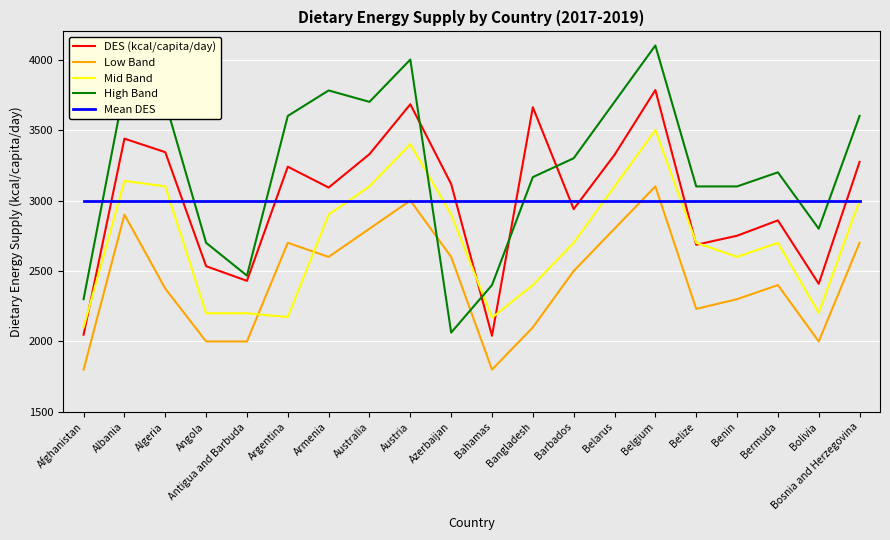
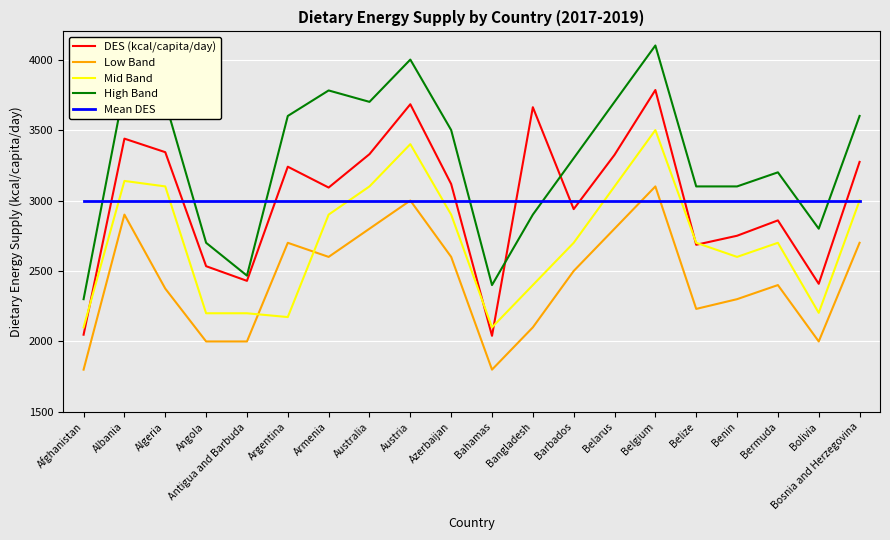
  {
    "DES (kcal/capita/day)": {
      "Afghanistan": 2050,
      "Albania": 3440,
      "Algeria": 3340,
      "Angola": 2530,
      "Antigua and Barbuda": 2430,
      "Argentina": 3240,
      "Armenia": 3090,
      "Australia": 3330,
      "Austria": 3680,
      "Azerbaijan": 3120,
      "Bahamas": 2040,
      "Bangladesh": 3660,
      "Barbados": 2940,
      "Belarus": 3320,
      "Belgium": 3780,
      "Benin": 2750,
      "Bermuda": 2860,
      "Bolivia": 2410,
      "Bosnia and Herzegovina": 3270
    },
    "Low Band": {
      "Afghanistan": 1800,
      "Albania": 2900,
      "Algeria": 2380,
      "Angola": 2000,
      "Antigua and Barbuda": 2000,
      "Argentina": 2700,
      "Armenia": 2600,
      "Australia": 2800,
      "Azerbaijan": 2600,
      "Bahamas": 1800,
      "Bangladesh": 2100,
      "Barbados": 2500,
      "Belarus": 2800,
      "Belgium": 3100,
      "Belize": 2230,
      "Benin": 2300,
      "Bermuda": 2400,
      "Bolivia": 2000,
      "Bosnia and Herzegovina": 2700
    },
    "Mid Band": {
      "Afghanistan": 2100,
      "Albania": 3140,
      "Algeria": 3100,
      "Angola": 2200,
      "Antigua and Barbuda": 2200,
      "Argentina": 2170,
      "Armenia": 2900,
      "Australia": 3100,
      "Austria": 3400,
      "Azerbaijan": 2900,
-     "Bahamas": 2170,
+     "Bahamas": 2100,
      "Bangladesh": 2400,
      "Barbados": 2700,
      "Belarus": 3100,
      "Belgium": 3500,
      "Benin": 2600,
      "Bermuda": 2700,
      "Bolivia": 2200
    },
    "High Band": {
      "Afghanistan": 2300,
      "Angola": 2700,
      "Antigua and Barbuda": 2470,
      "Argentina": 3600,
      "Armenia": 3780,
      "Australia": 3700,
      "Austria": 4000,
-     "Azerbaijan": 2060,
+     "Azerbaijan": 3500,
      "Bahamas": 2400,
-     "Bangladesh": 3170,
+     "Bangladesh": 2900,
      "Barbados": 3300,
      "Belarus": 3700,
      "Belgium": 4100,
      "Belize": 3100,
      "Benin": 3100,
      "Bermuda": 3200,
      "Bolivia": 2800,
      "Bosnia and Herzegovina": 3600
    },
    "Mean DES": {
      "Afghanistan": 3000,
      "Albania": 3000,
      "Algeria": 3000,
      "Angola": 3000,
      "Antigua and Barbuda": 3000,
      "Argentina": 3000,
      "Armenia": 3000,
      "Australia": 3000,
      "Azerbaijan": 3000,
      "Bahamas": 3000,
      "Bangladesh": 3000,
      "Barbados": 3000,
      "Belarus": 3000,
      "Belgium": 3000,
      "Belize": 3000,
      "Benin": 3000,
      "Bermuda": 3000,
      "Bolivia": 3000
    }
  }
